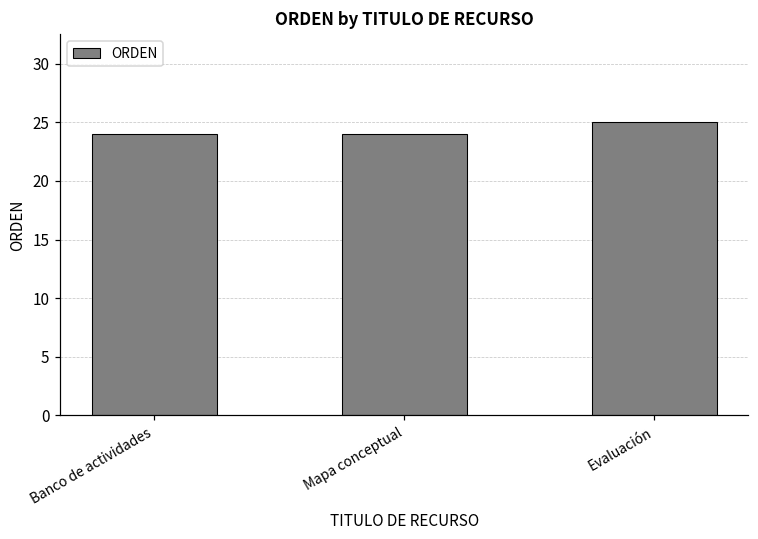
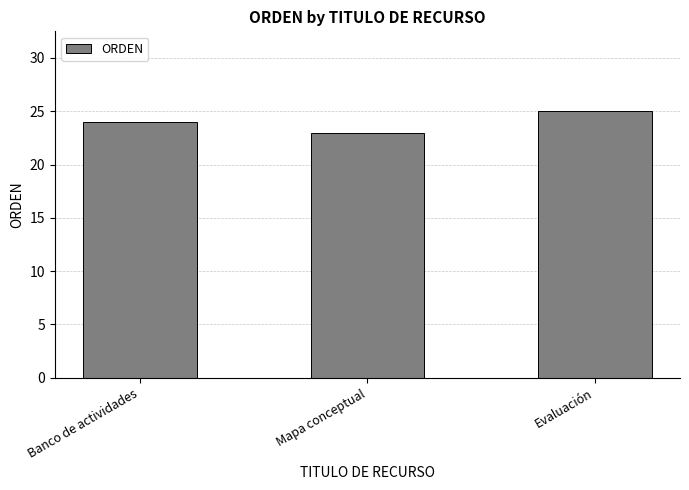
  {
    "Banco de actividades": 24,
-   "Mapa conceptual": 24,
+   "Mapa conceptual": 23,
    "Evaluación": 25
  }
